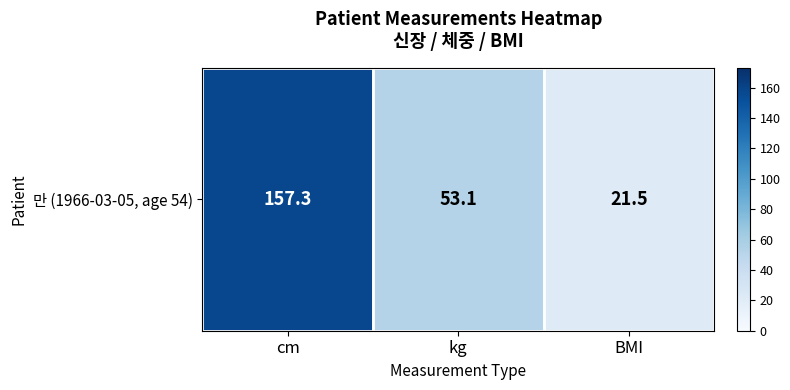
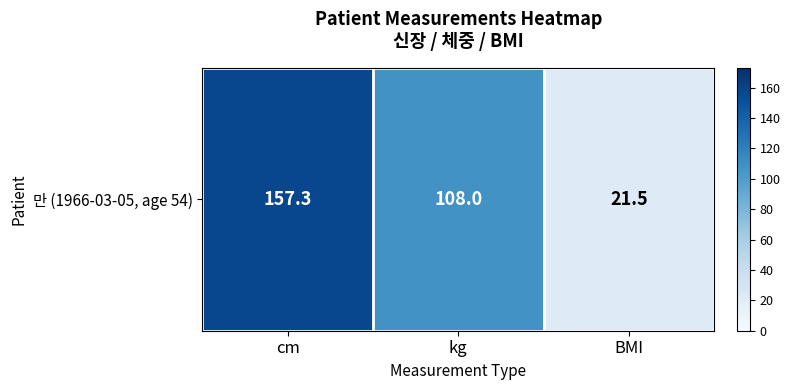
  {
    "만 (1966-03-05, age 54)": {
      "cm": 157.3,
-     "kg": 53.1,
+     "kg": 108.0,
      "BMI": 21.5
    }
  }
